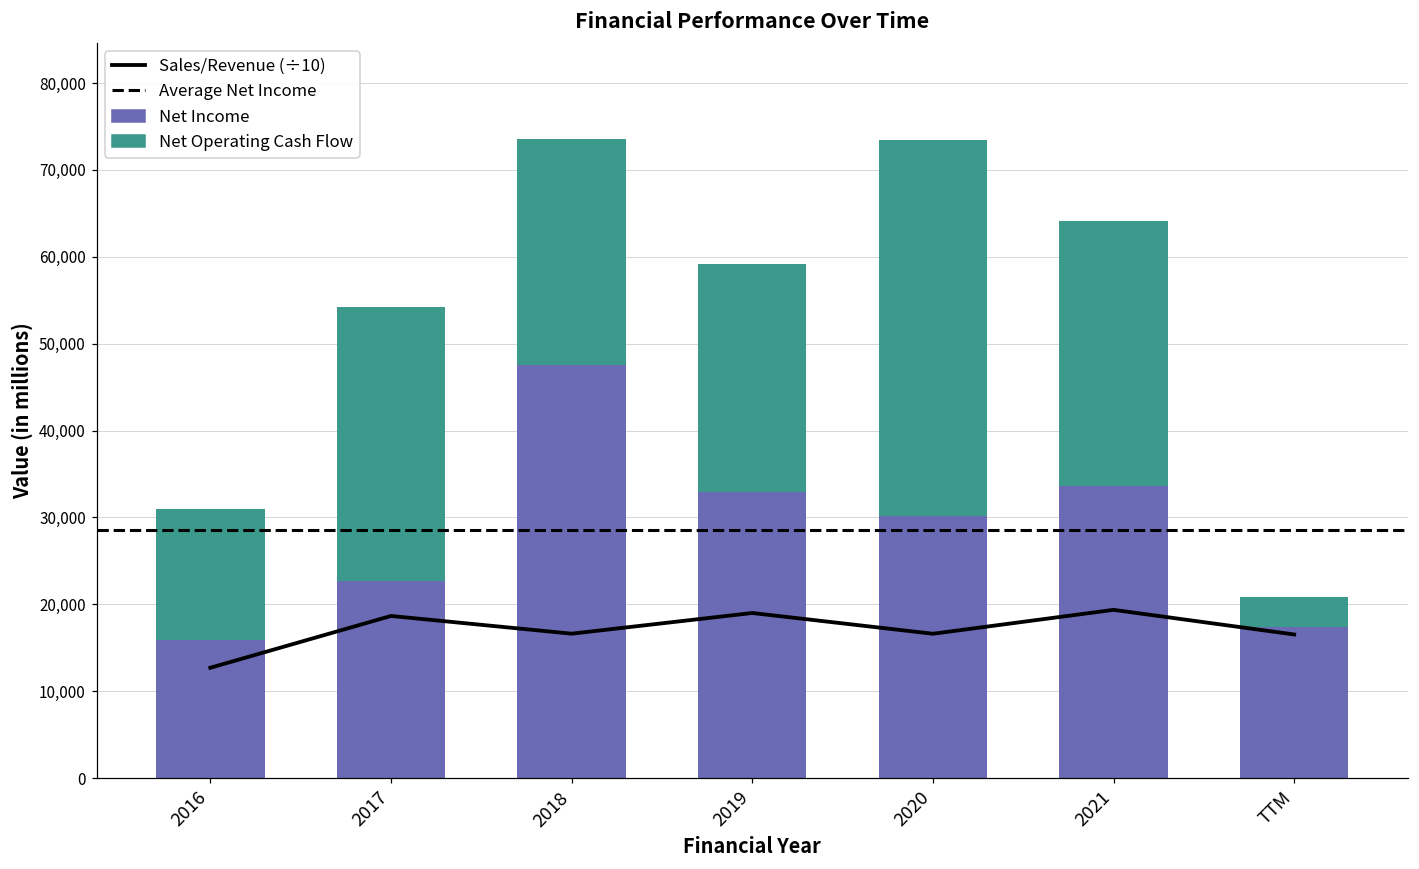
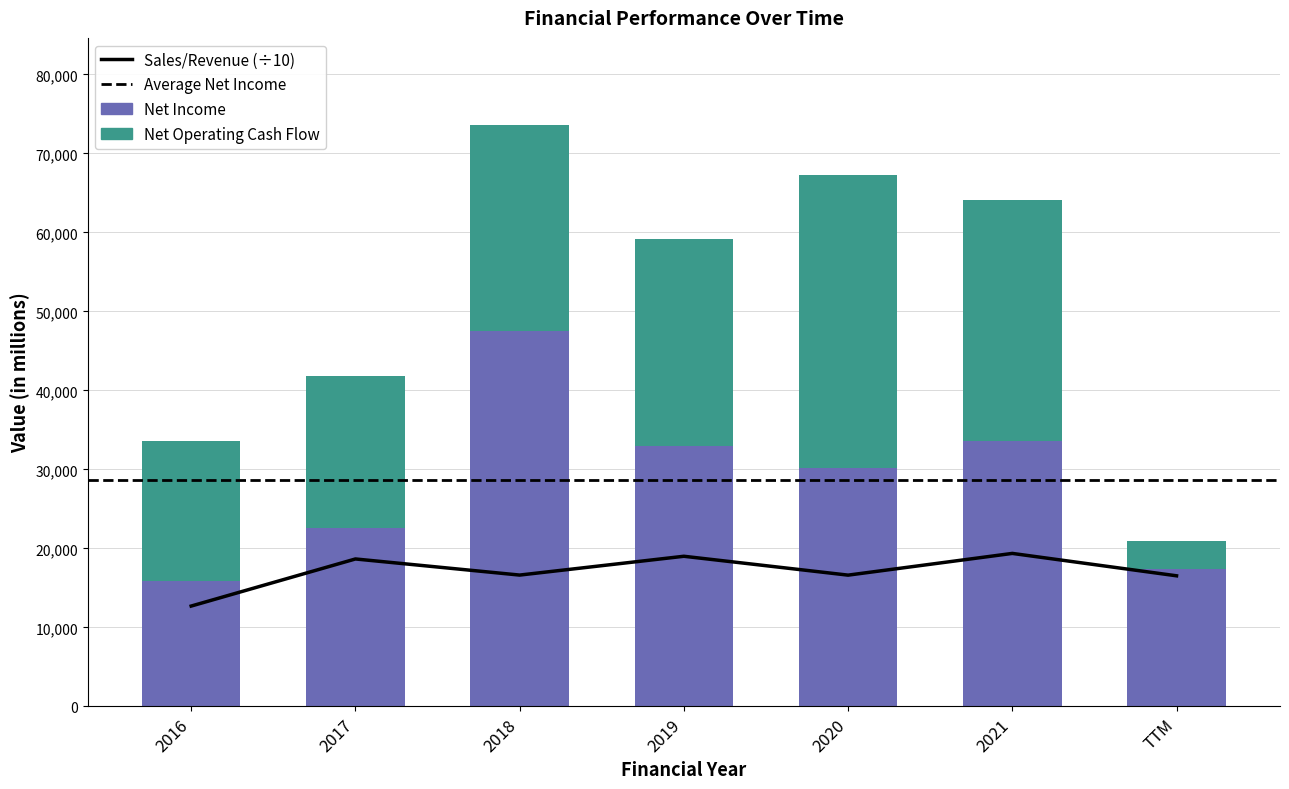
  {
    "Sales/Revenue (÷10)": {
      "2016": "13,000",
      "2017": "19,000",
      "2018": "17,000",
      "2019": "19,000",
      "2020": "17,000",
      "2021": "19,000",
      "TTM": "17,000"
    },
    "Net Income": {
      "2016": "16,000",
      "2017": "23,000",
      "2018": "48,000",
      "2019": "33,000",
      "2020": "30,000",
      "2021": "34,000",
      "TTM": "17,000"
    },
    "Net Operating Cash Flow": {
-     "2016": "15,000",
-     "2017": "32,000",
+     "2016": "18,000",
+     "2017": "19,000",
      "2018": "26,000",
      "2019": "26,000",
-     "2020": "43,000",
+     "2020": "37,000",
      "2021": "31,000",
      "TTM": "3,000"
    }
  }
